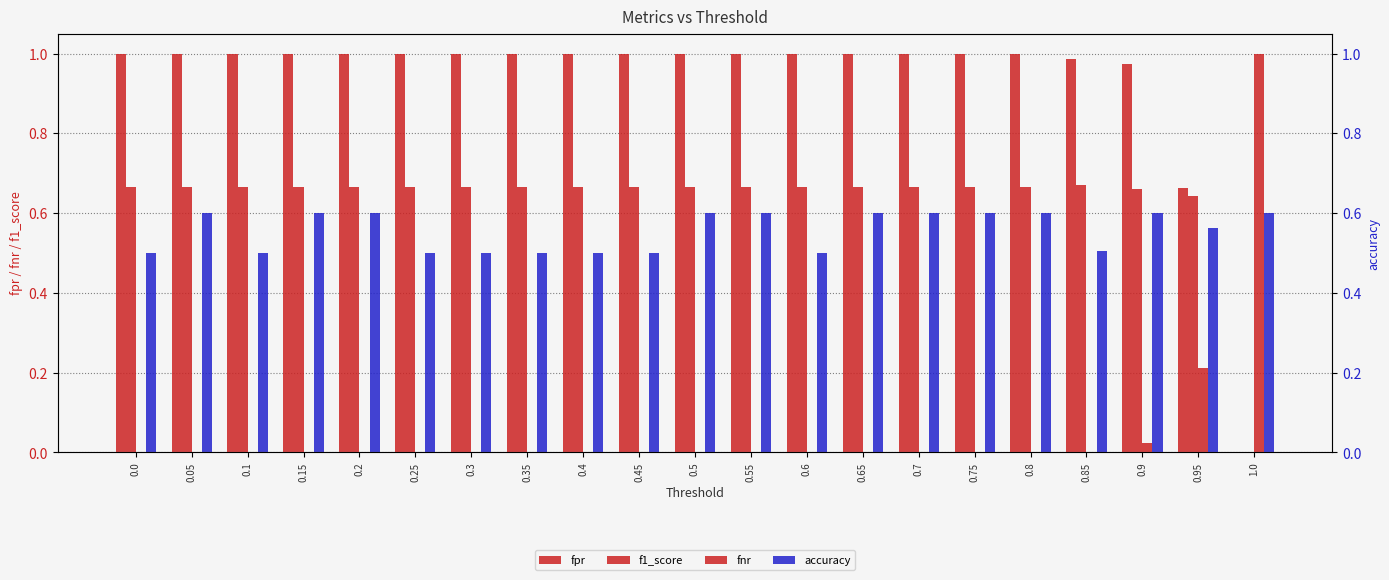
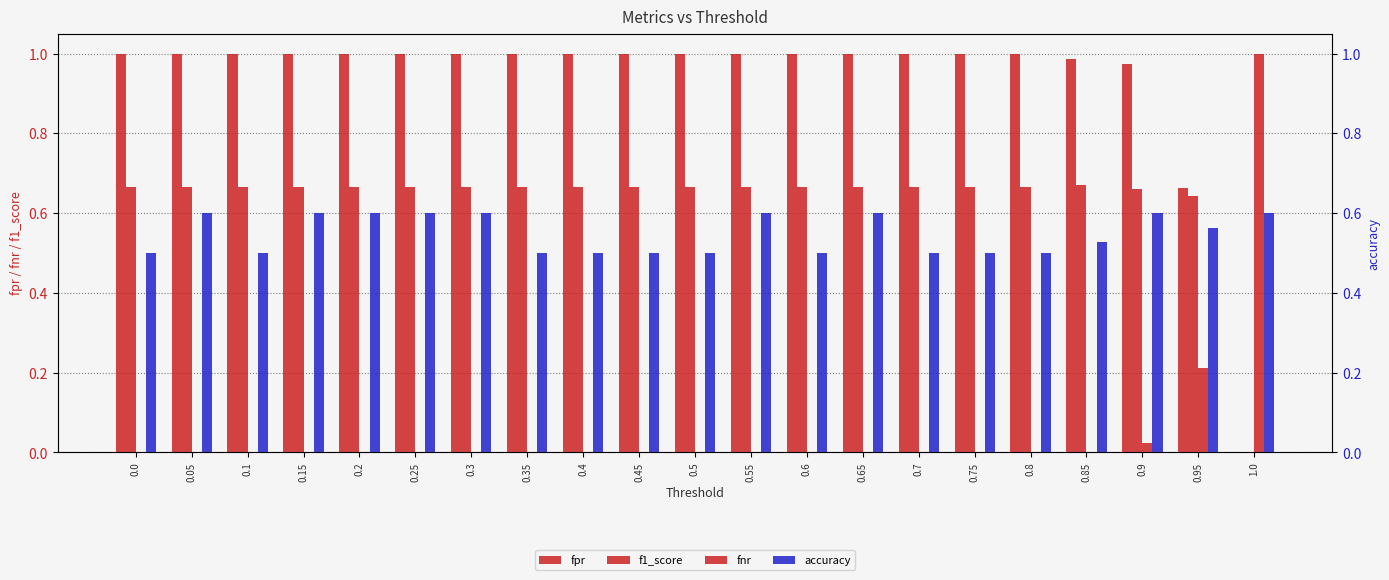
  {
    "accuracy": {
      "0.0": 0.50,
      "0.05": 0.60,
      "0.1": 0.50,
      "0.15": 0.60,
      "0.2": 0.60,
-     "0.25": 0.5,
-     "0.3": 0.5,
+     "0.25": 0.6,
+     "0.3": 0.6,
      "0.35": 0.50,
      "0.4": 0.50,
      "0.45": 0.50,
-     "0.5": 0.6,
+     "0.5": 0.5,
      "0.55": 0.60,
      "0.6": 0.50,
      "0.65": 0.60,
-     "0.7": 0.6,
-     "0.75": 0.6,
-     "0.8": 0.6,
-     "0.85": 0.51,
+     "0.7": 0.5,
+     "0.75": 0.5,
+     "0.8": 0.5,
+     "0.85": 0.53,
      "0.9": 0.60,
      "0.95": 0.56,
      "1.0": 0.60
    }
  }
